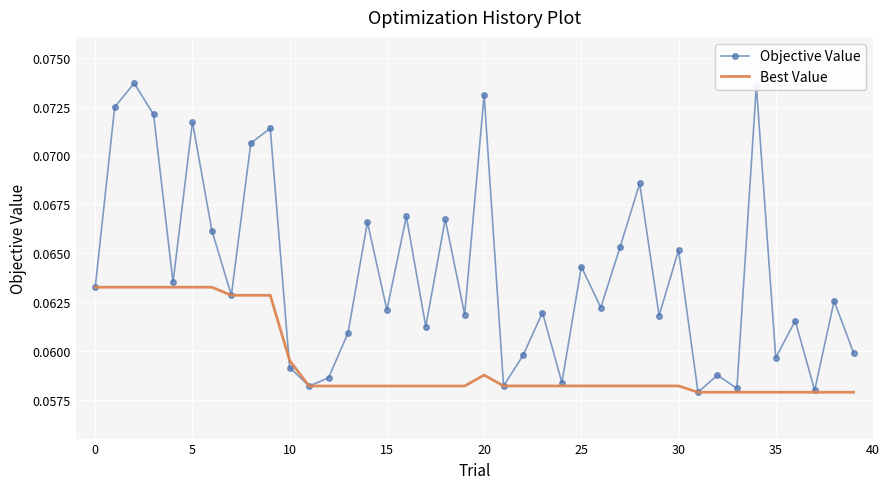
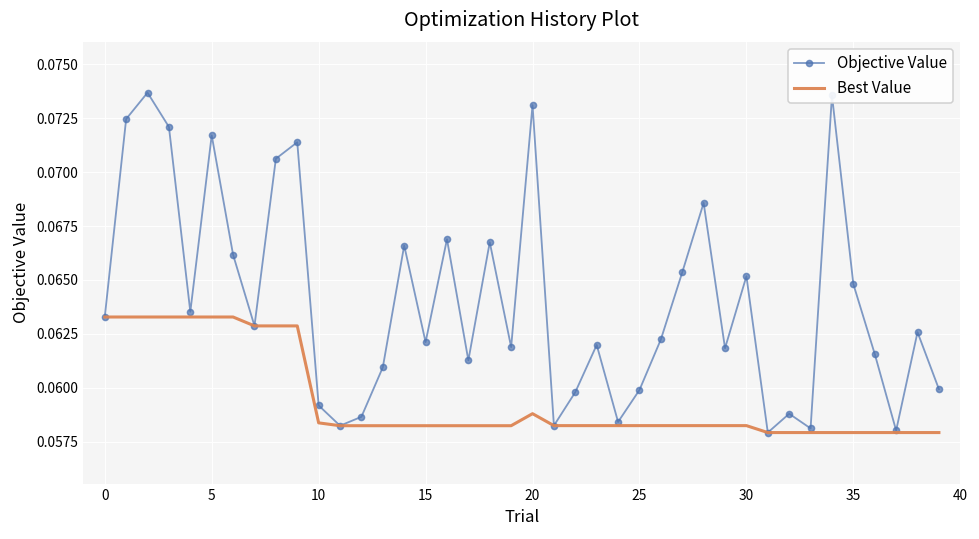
  {
    "Objective Value": {
      "5": 0.0717,
      "10": 0.0592,
      "15": 0.0621,
      "20": 0.0731,
-     "25": 0.0643,
+     "25": 0.0599,
      "30": 0.0652,
-     "35": 0.0597
+     "35": 0.0648
    },
    "Best Value": {
      "5": 0.0633,
-     "10": 0.0595,
+     "10": 0.0584,
      "15": 0.0582,
      "20": 0.0588,
      "25": 0.0582,
      "30": 0.0582,
      "35": 0.0579
    }
  }
